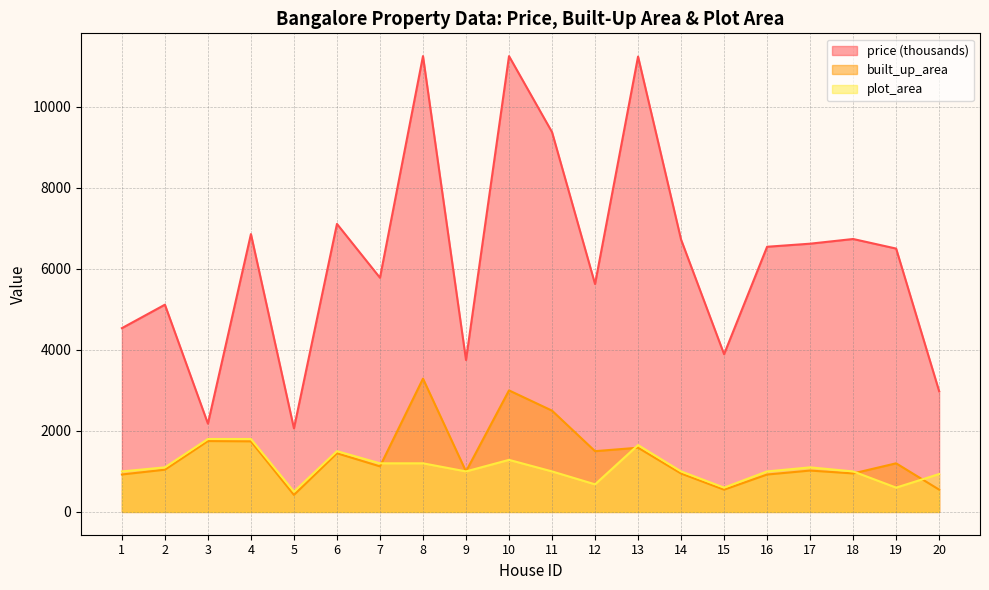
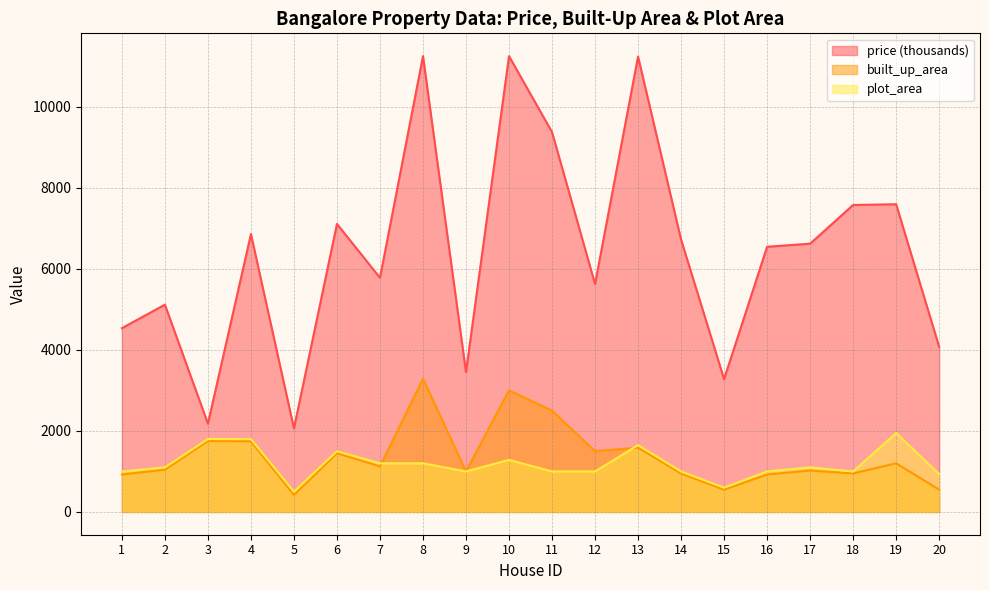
  {
    "price (thousands)": {
      "1": 4500,
      "2": 5100,
      "3": 2200,
      "4": 6900,
      "5": 2100,
      "6": 7100,
      "7": 5800,
      "8": 11300,
-     "9": 3800,
+     "9": 3400,
      "10": 11300,
      "11": 9400,
      "12": 5600,
      "13": 11200,
      "14": 6700,
-     "15": 3900,
+     "15": 3300,
      "16": 6500,
      "17": 6600,
-     "18": 6700,
-     "19": 6500,
-     "20": 3000
+     "18": 7600,
+     "19": 7600,
+     "20": 4100
    },
    "built_up_area": {
      "1": 900,
      "5": 400,
      "7": 1100,
      "8": 3300,
      "10": 3000,
      "11": 2500,
      "12": 1500,
      "13": 1600,
      "16": 900,
      "17": 1000,
      "19": 1200,
      "20": 600
    },
    "plot_area": {
      "1": 1000,
      "5": 500,
      "7": 1200,
      "8": 1200,
      "10": 1300,
      "11": 1000,
-     "12": 700,
+     "12": 1000,
      "13": 1700,
      "16": 1000,
      "17": 1100,
-     "19": 600,
+     "19": 1900,
      "20": 900
    }
  }
